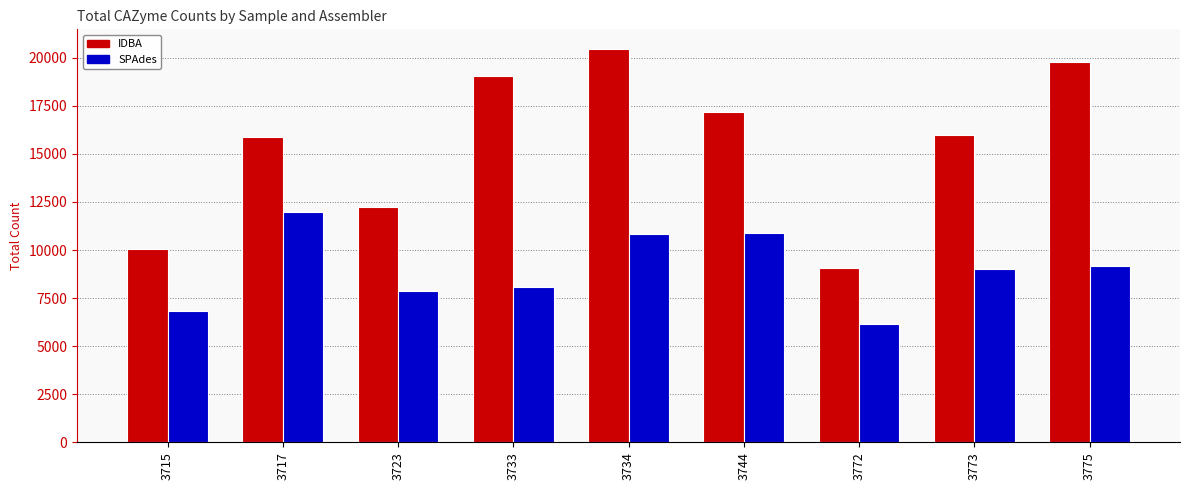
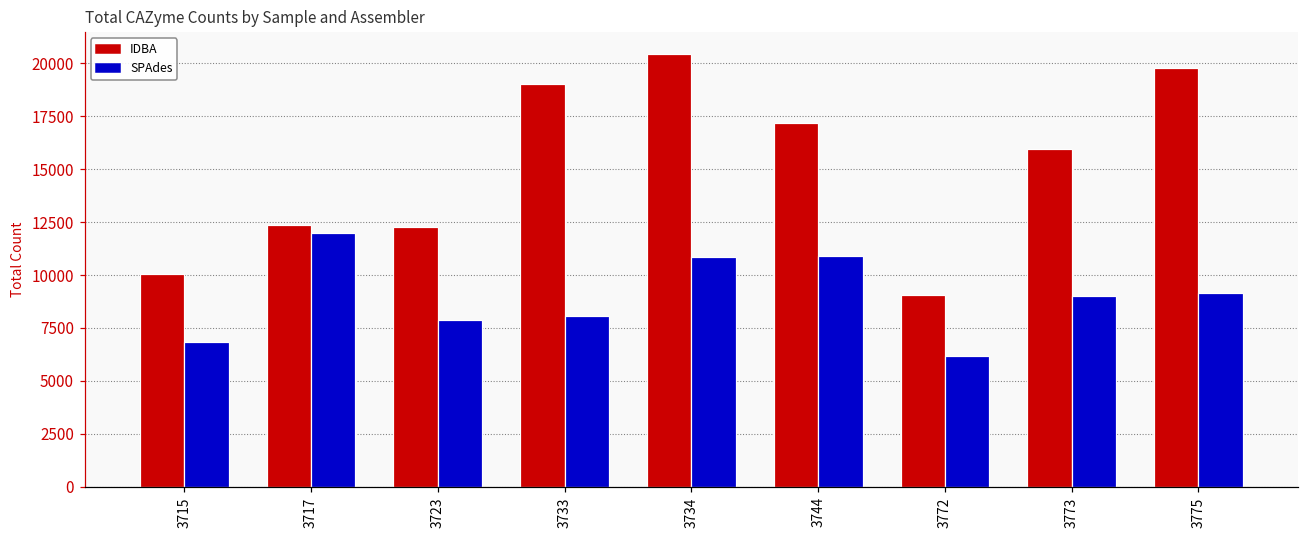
  {
    "IDBA": {
      "3715": 10100,
-     "3717": 15900,
+     "3717": 12400,
      "3723": 12300,
      "3733": 19000,
      "3734": 20500,
      "3744": 17200,
      "3772": 9100,
      "3773": 16000,
      "3775": 19800
    },
    "SPAdes": {
      "3715": 6800,
      "3717": 12000,
      "3723": 7900,
      "3733": 8100,
      "3734": 10800,
      "3744": 10900,
      "3772": 6200,
      "3773": 9000,
      "3775": 9200
    }
  }
